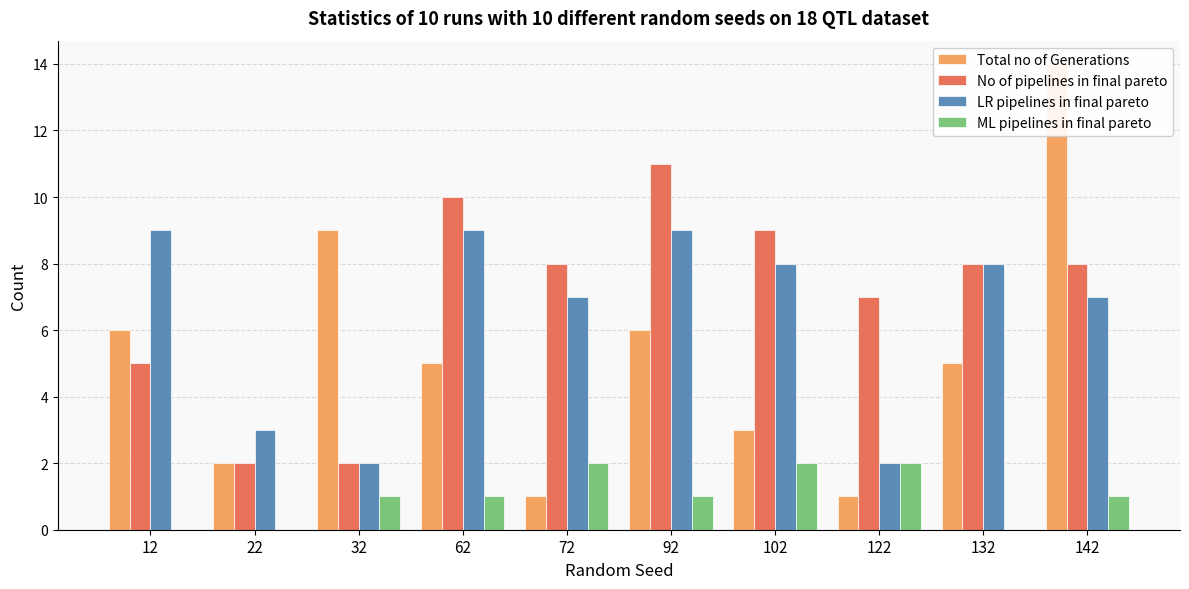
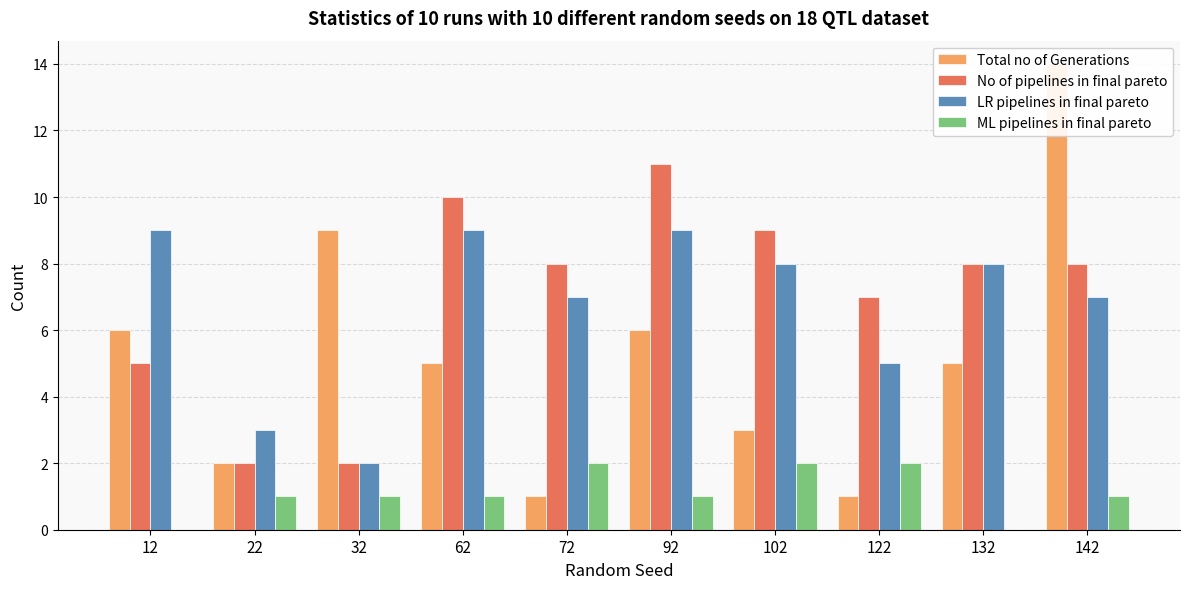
  {
    "LR pipelines in final pareto": {
      "12": 9,
      "22": 3,
      "32": 2,
      "62": 9,
      "72": 7,
      "92": 9,
      "102": 8,
-     "122": 2,
+     "122": 5,
      "132": 8,
      "142": 7
    },
    "ML pipelines in final pareto": {
      "12": 0,
-     "22": 0,
+     "22": 1,
      "32": 1,
      "62": 1,
      "72": 2,
      "92": 1,
      "102": 2,
      "122": 2,
      "132": 0,
      "142": 1
    }
  }
